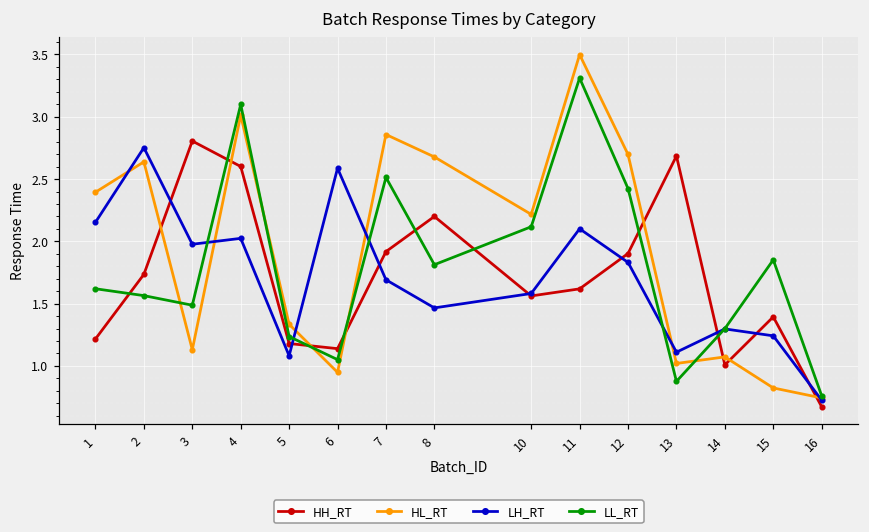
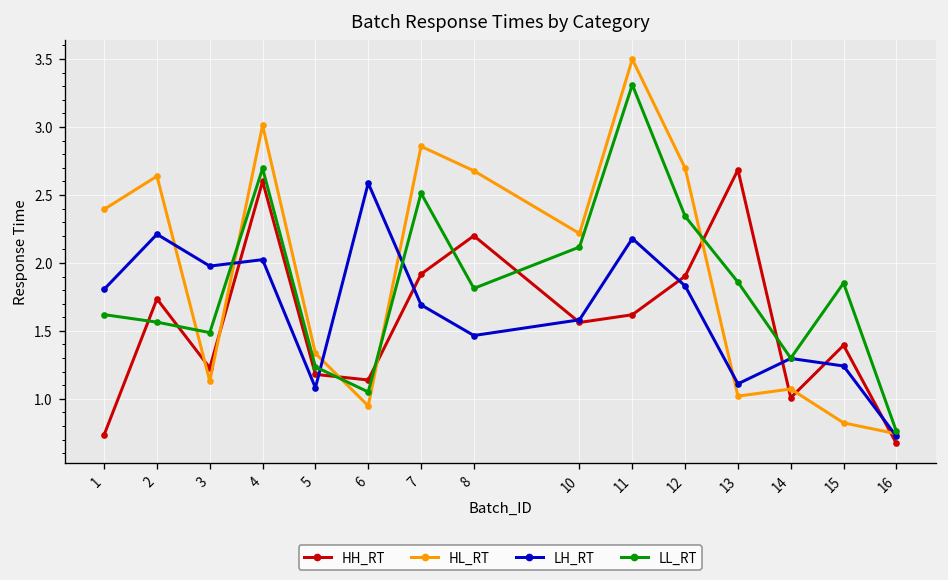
  {
    "HH_RT": {
-     "1": 1.22,
+     "1": 0.74,
      "2": 1.73,
-     "3": 2.81,
+     "3": 1.23,
      "4": 2.60,
      "5": 1.18,
      "6": 1.14,
      "7": 1.92,
      "8": 2.20,
      "11": 1.62,
      "12": 1.90,
      "13": 2.69,
      "14": 1.01,
      "15": 1.39,
      "16": 0.67
    },
    "HL_RT": {
      "1": 2.39,
      "2": 2.64,
      "3": 1.13,
      "4": 3.01,
      "5": 1.33,
      "6": 0.95,
      "7": 2.86,
      "8": 2.68,
      "10": 2.22,
      "11": 3.50,
      "12": 2.70,
      "13": 1.02,
      "14": 1.07,
      "15": 0.82
    },
    "LH_RT": {
-     "1": 2.15,
-     "2": 2.75,
+     "1": 1.81,
+     "2": 2.21,
      "3": 1.98,
      "4": 2.02,
      "5": 1.08,
      "6": 2.59,
      "7": 1.69,
      "8": 1.47,
-     "11": 2.10,
+     "11": 2.18,
      "12": 1.83,
      "13": 1.11,
      "15": 1.24
    },
    "LL_RT": {
      "1": 1.62,
      "2": 1.56,
      "3": 1.49,
-     "4": 3.10,
+     "4": 2.70,
      "5": 1.24,
      "6": 1.05,
      "7": 2.51,
      "8": 1.81,
      "10": 2.12,
      "11": 3.31,
-     "12": 2.42,
-     "13": 0.88,
+     "12": 2.34,
+     "13": 1.86,
      "15": 1.85
    }
  }
